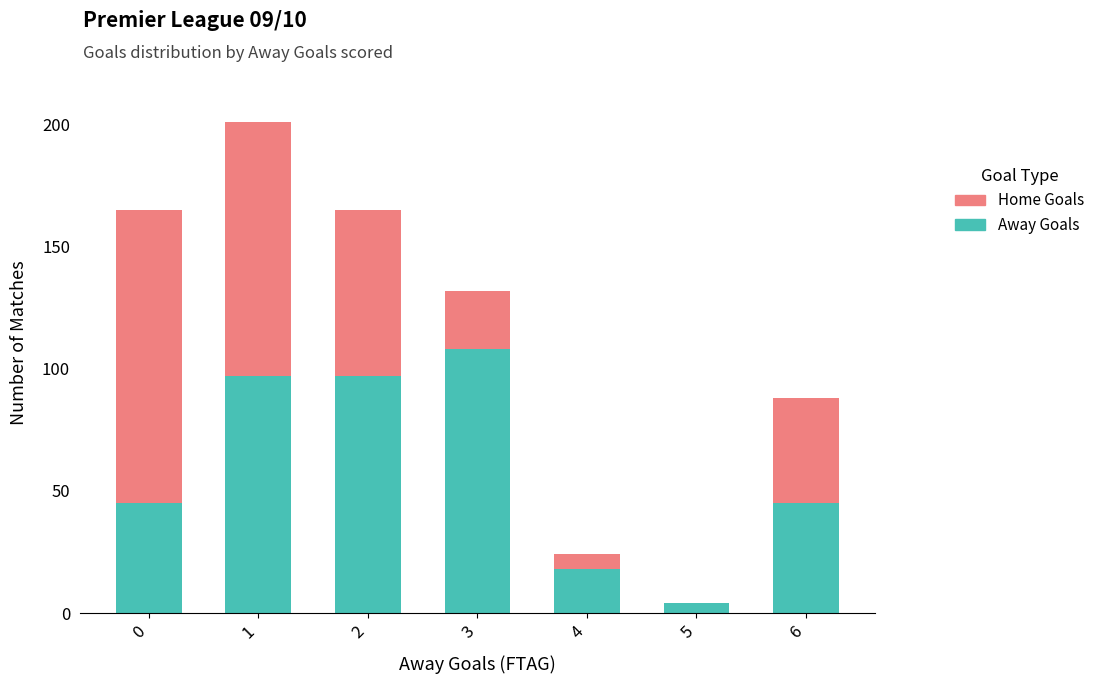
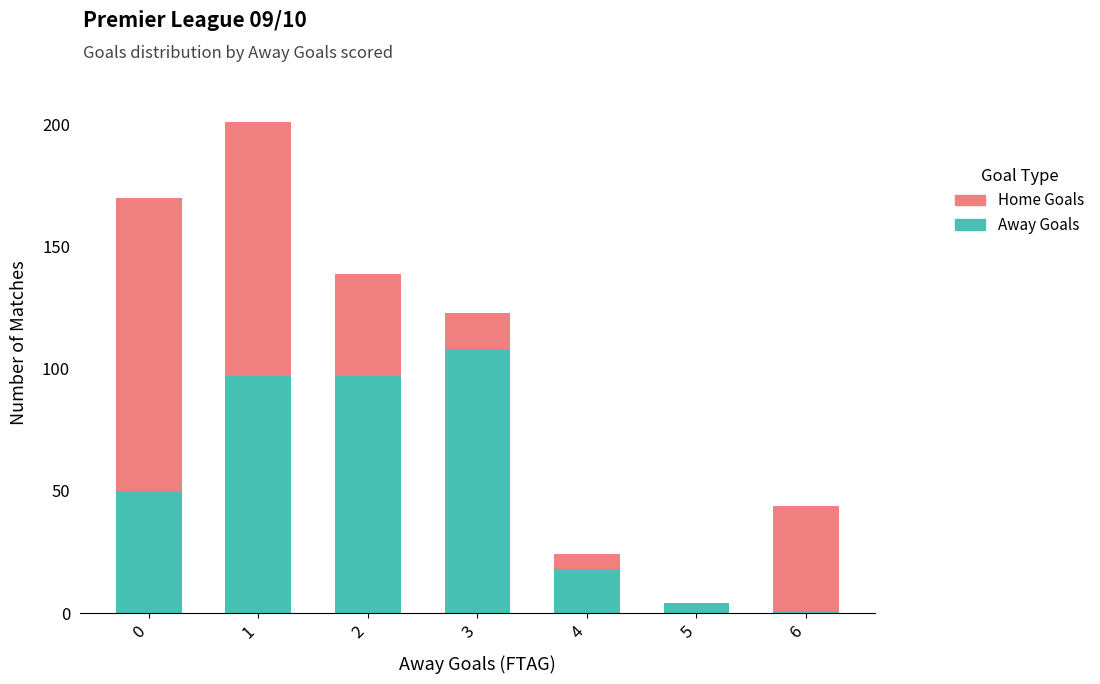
  {
    "Away Goals": {
-     "0": 45,
+     "0": 50,
      "1": 97,
      "2": 97,
      "3": 108,
      "4": 18,
      "5": 4,
-     "6": 45
+     "6": 1
    },
    "Home Goals": {
      "0": 120,
      "1": 104,
-     "2": 68,
-     "3": 24,
+     "2": 42,
+     "3": 15,
      "4": 6,
      "5": 0,
      "6": 43
    }
  }
